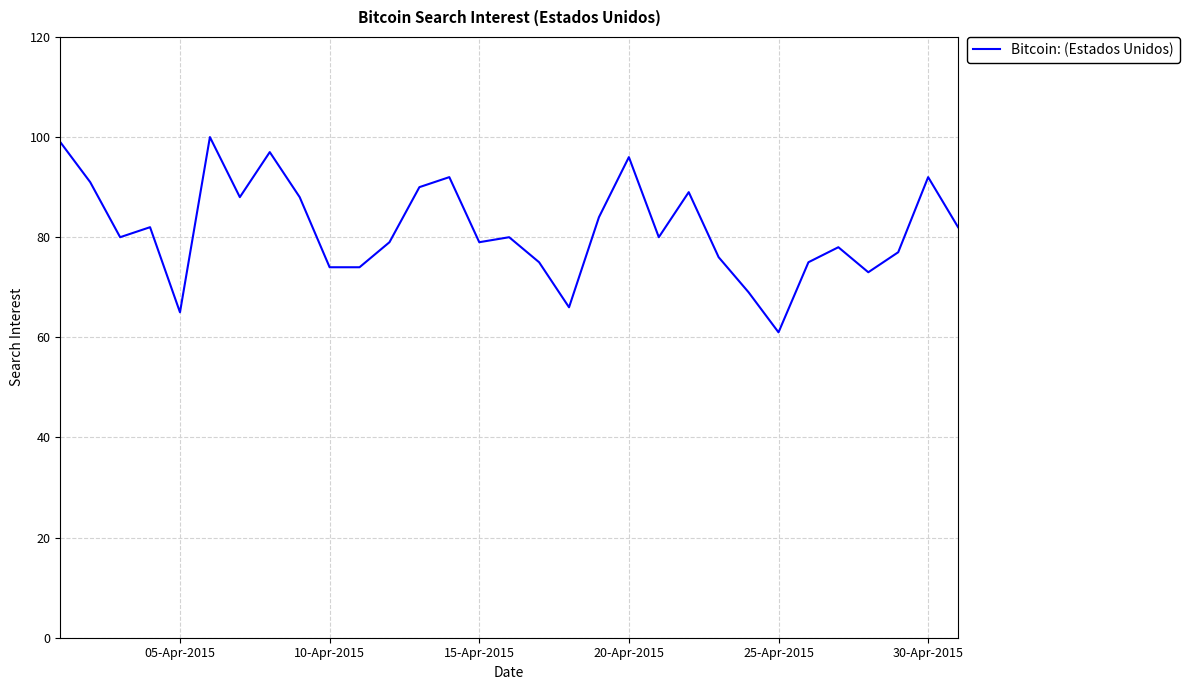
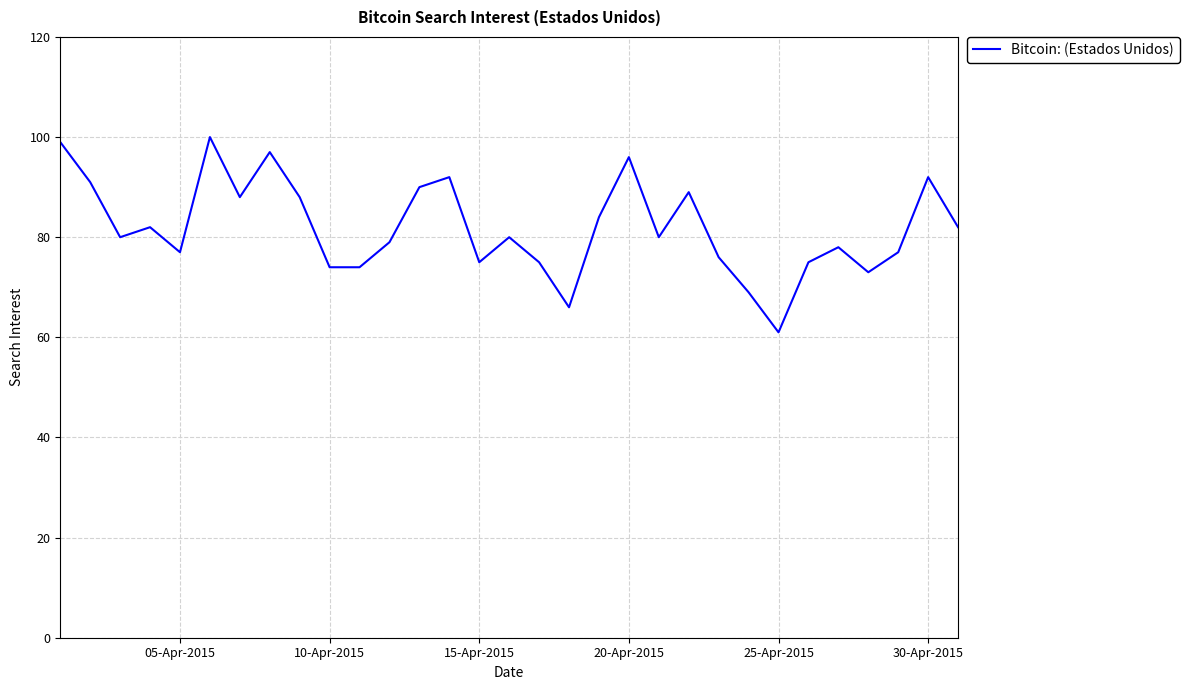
  {
-   "05-Apr-2015": 65,
+   "05-Apr-2015": 77,
    "10-Apr-2015": 74,
-   "15-Apr-2015": 79,
+   "15-Apr-2015": 75,
    "20-Apr-2015": 96,
    "25-Apr-2015": 61,
    "30-Apr-2015": 92
  }
